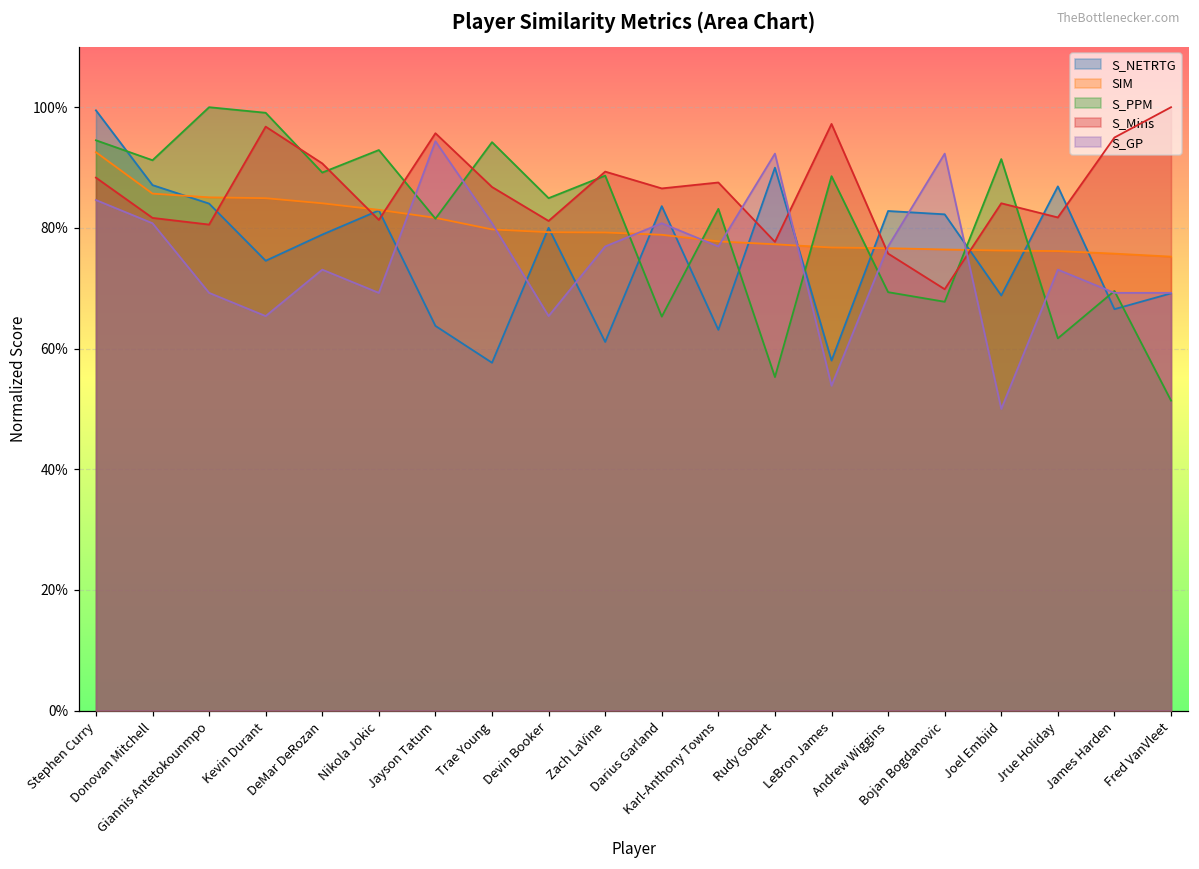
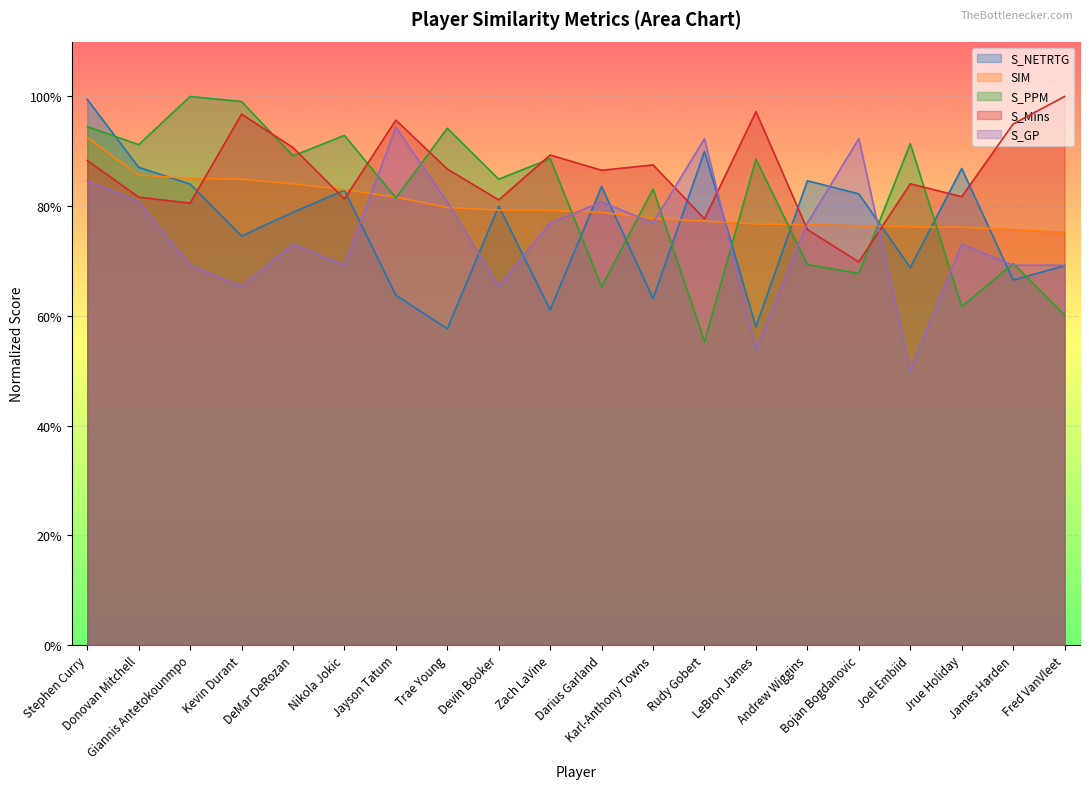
  {
    "S_NETRTG": {
      "Stephen Curry": "99%",
      "Donovan Mitchell": "87%",
      "Giannis Antetokounmpo": "84%",
      "Kevin Durant": "75%",
      "DeMar DeRozan": "79%",
      "Jayson Tatum": "64%",
      "Trae Young": "58%",
      "Devin Booker": "80%",
      "Zach LaVine": "61%",
      "Darius Garland": "84%",
      "Karl-Anthony Towns": "63%",
      "Rudy Gobert": "90%",
      "LeBron James": "58%",
-     "Andrew Wiggins": "83%",
+     "Andrew Wiggins": "85%",
      "Bojan Bogdanovic": "82%",
      "Joel Embiid": "69%",
      "Jrue Holiday": "87%",
      "James Harden": "67%"
    },
    "S_PPM": {
      "Stephen Curry": "95%",
      "Donovan Mitchell": "91%",
      "Giannis Antetokounmpo": "100%",
      "Kevin Durant": "99%",
      "DeMar DeRozan": "89%",
      "Nikola Jokic": "93%",
      "Trae Young": "94%",
      "Devin Booker": "85%",
      "Zach LaVine": "89%",
      "Darius Garland": "65%",
      "Karl-Anthony Towns": "83%",
      "Rudy Gobert": "55%",
      "LeBron James": "89%",
      "Andrew Wiggins": "69%",
      "Bojan Bogdanovic": "68%",
      "Joel Embiid": "91%",
      "Jrue Holiday": "62%",
-     "Fred VanVleet": "51%"
+     "Fred VanVleet": "60%"
    },
    "S_GP": {
      "Stephen Curry": "85%",
      "Donovan Mitchell": "81%",
      "Giannis Antetokounmpo": "69%",
      "Kevin Durant": "65%",
      "DeMar DeRozan": "73%",
      "Nikola Jokic": "69%",
      "Jayson Tatum": "94%",
      "Trae Young": "81%",
      "Devin Booker": "65%",
      "Zach LaVine": "77%",
      "Darius Garland": "81%",
      "Karl-Anthony Towns": "77%",
      "Rudy Gobert": "92%",
      "LeBron James": "54%",
      "Bojan Bogdanovic": "92%",
      "Joel Embiid": "50%",
      "Jrue Holiday": "73%"
    }
  }
